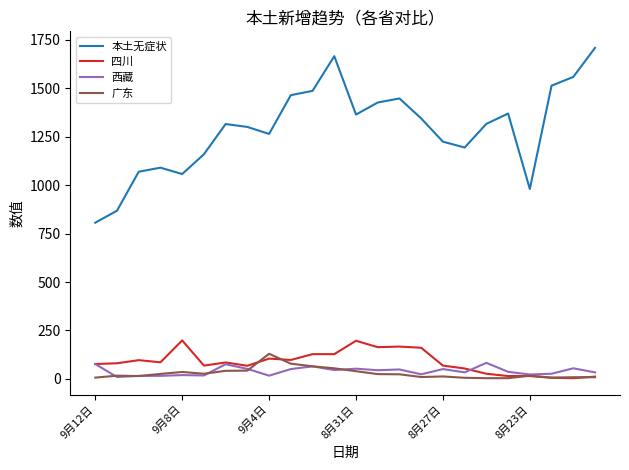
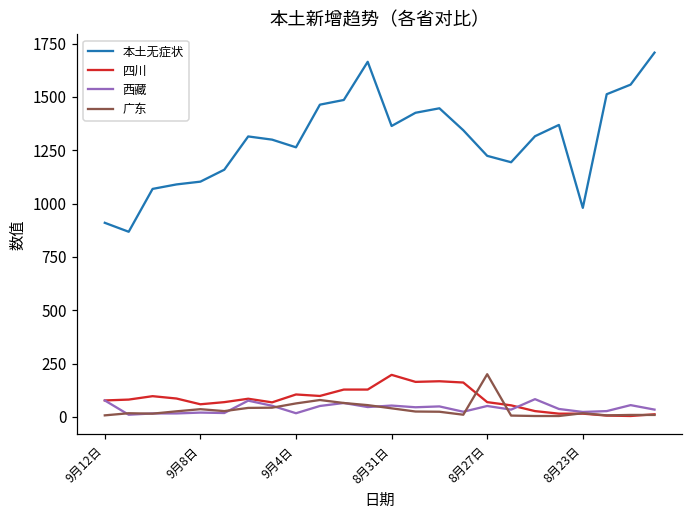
  {
    "本土无症状": {
-     "9月12日": 810,
-     "9月8日": 1060,
+     "9月12日": 910,
+     "9月8日": 1100,
      "9月4日": 1260,
      "8月31日": 1360,
      "8月27日": 1220,
      "8月23日": 980
    },
    "四川": {
-     "9月8日": 200,
+     "9月8日": 60,
      "9月4日": 110,
      "8月31日": 200,
      "8月27日": 70
    },
    "西藏": {
      "9月8日": 20,
      "9月4日": 20,
      "8月27日": 50
    },
    "广东": {
      "9月12日": 10,
      "9月8日": 40,
-     "9月4日": 130,
-     "8月27日": 10
+     "9月4日": 60,
+     "8月27日": 200
    }
  }
